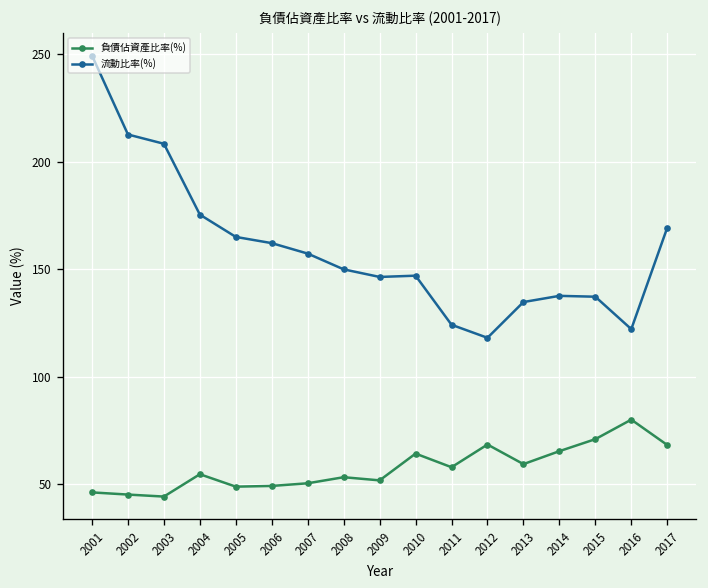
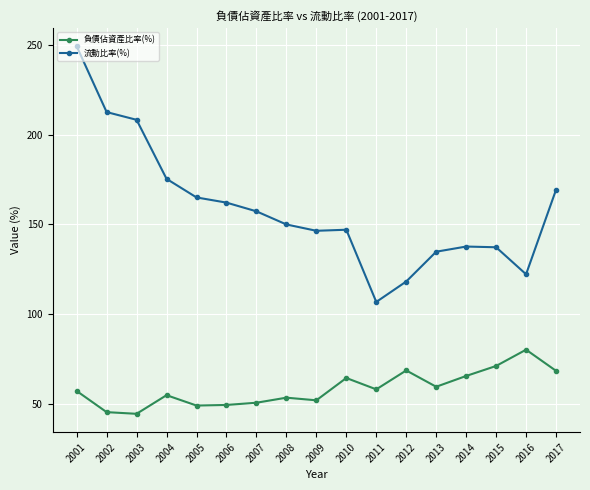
  {
    "負債佔資產比率(%)": {
-     "2001": 46,
+     "2001": 57,
      "2002": 45,
      "2003": 44,
      "2004": 55,
      "2005": 49,
      "2006": 49,
      "2007": 51,
      "2008": 53,
      "2009": 52,
      "2010": 64,
      "2011": 58,
      "2012": 69,
      "2013": 59,
      "2014": 65,
      "2015": 71,
      "2016": 80,
      "2017": 68
    },
    "流動比率(%)": {
      "2002": 213,
      "2003": 208,
      "2004": 175,
      "2005": 165,
      "2006": 162,
      "2007": 157,
      "2008": 150,
      "2009": 146,
      "2010": 147,
-     "2011": 124,
+     "2011": 107,
      "2012": 118,
      "2013": 135,
      "2014": 138,
      "2015": 137,
      "2016": 122,
      "2017": 169
    }
  }
